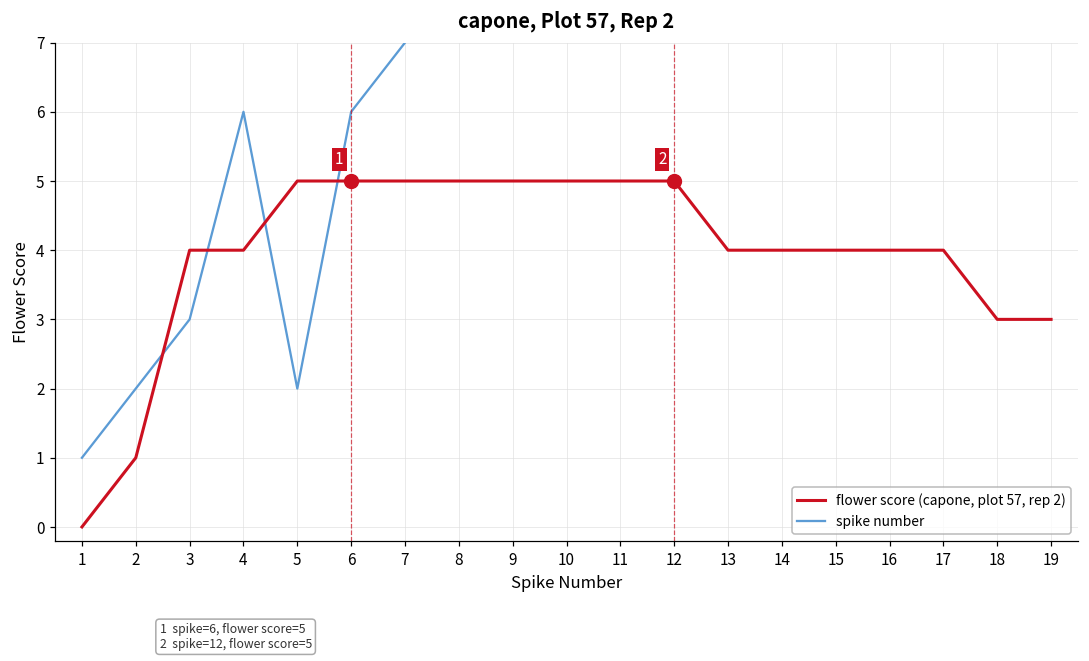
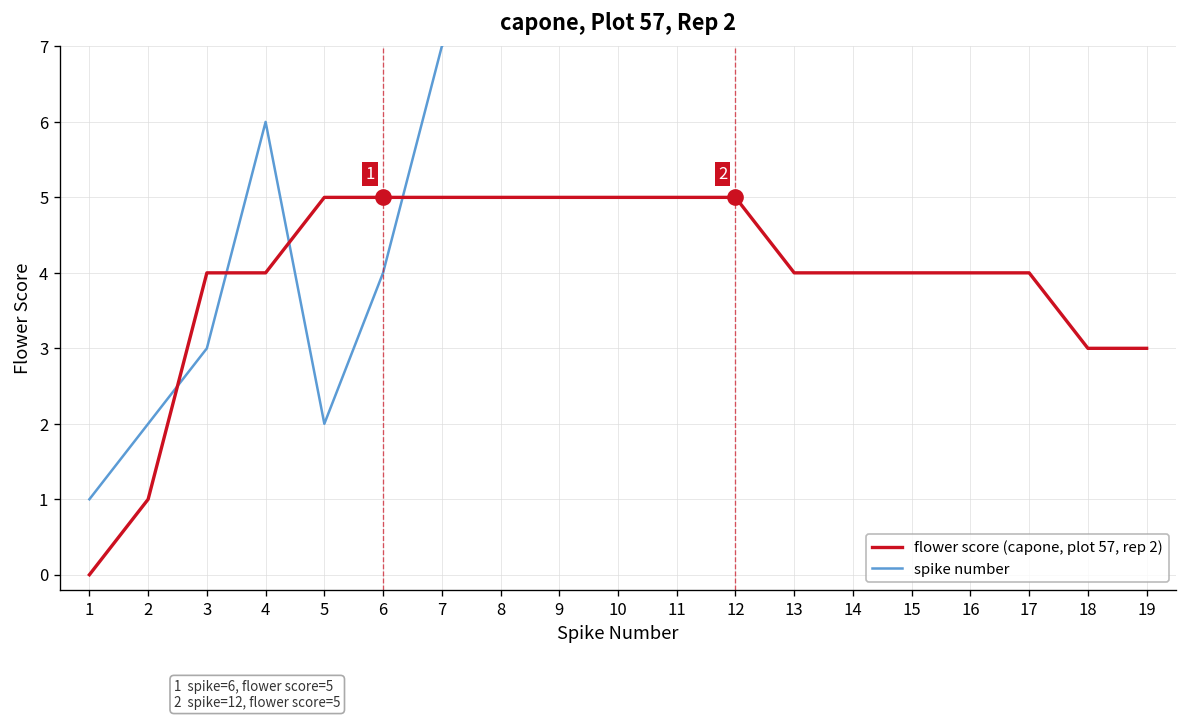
  {
    "spike number": {
      "1": 1,
      "2": 2,
      "3": 3,
      "4": 6,
      "5": 2,
-     "6": 6,
+     "6": 4,
      "7": 7
    }
  }
